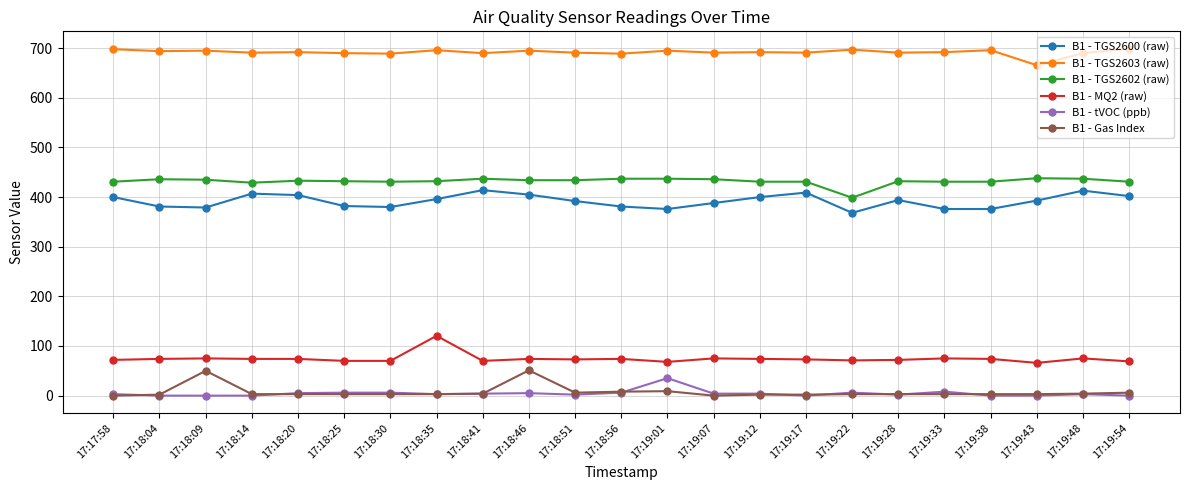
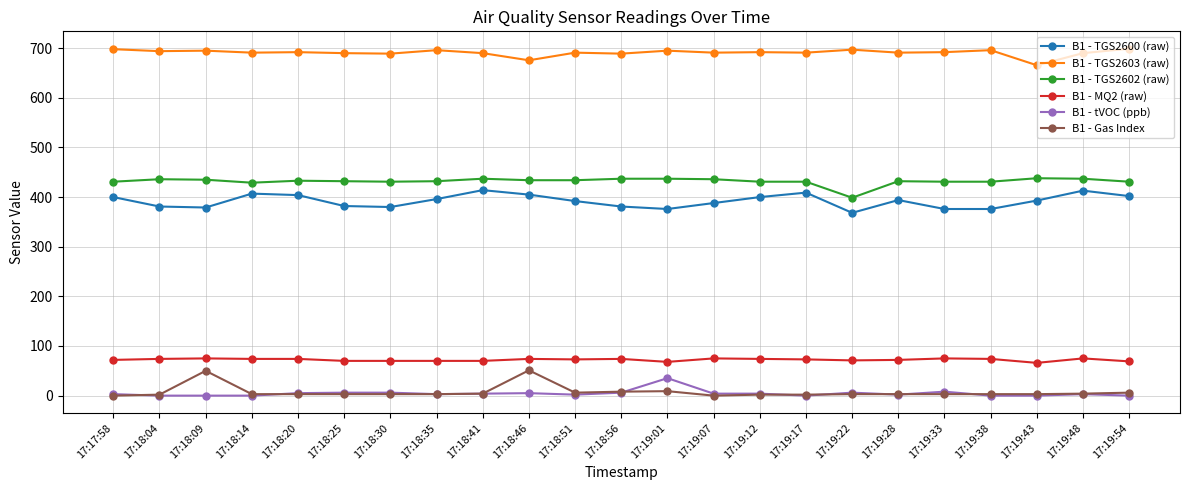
  {
    "B1 - TGS2600 (raw)": {
      "17:17:58": 400,
      "17:18:04": 380,
      "17:18:09": 380,
      "17:18:14": 410,
      "17:18:20": 400,
      "17:18:25": 380,
      "17:18:30": 380,
      "17:18:35": 400,
      "17:18:41": 410,
      "17:18:46": 410,
      "17:18:51": 390,
      "17:18:56": 380,
      "17:19:01": 380,
      "17:19:07": 390,
      "17:19:12": 400,
      "17:19:17": 410,
      "17:19:22": 370,
      "17:19:28": 390,
      "17:19:33": 380,
      "17:19:38": 380,
      "17:19:43": 390,
      "17:19:48": 410,
      "17:19:54": 400
    },
    "B1 - TGS2603 (raw)": {
      "17:17:58": 700,
      "17:18:04": 690,
      "17:18:09": 700,
      "17:18:14": 690,
      "17:18:20": 690,
      "17:18:25": 690,
      "17:18:30": 690,
      "17:18:35": 700,
      "17:18:41": 690,
-     "17:18:46": 700,
+     "17:18:46": 680,
      "17:18:51": 690,
      "17:18:56": 690,
      "17:19:01": 700,
      "17:19:07": 690,
      "17:19:12": 690,
      "17:19:17": 690,
      "17:19:22": 700,
      "17:19:28": 690,
      "17:19:33": 690,
      "17:19:38": 700
    },
    "B1 - TGS2602 (raw)": {
      "17:17:58": 430,
      "17:18:04": 440,
      "17:18:09": 440,
      "17:18:14": 430,
      "17:18:20": 430,
      "17:18:25": 430,
      "17:18:30": 430,
      "17:18:35": 430,
      "17:18:41": 440,
      "17:18:46": 430,
      "17:18:51": 430,
      "17:18:56": 440,
      "17:19:01": 440,
      "17:19:07": 440,
      "17:19:12": 430,
      "17:19:17": 430,
      "17:19:22": 400,
      "17:19:28": 430,
      "17:19:33": 430,
      "17:19:38": 430,
      "17:19:43": 440,
      "17:19:48": 440,
      "17:19:54": 430
    },
    "B1 - MQ2 (raw)": {
      "17:17:58": 70,
      "17:18:04": 70,
      "17:18:09": 80,
      "17:18:14": 70,
      "17:18:20": 70,
      "17:18:25": 70,
      "17:18:30": 70,
-     "17:18:35": 120,
+     "17:18:35": 70,
      "17:18:41": 70,
      "17:18:46": 70,
      "17:18:51": 70,
      "17:18:56": 70,
      "17:19:01": 70,
      "17:19:07": 80,
      "17:19:12": 70,
      "17:19:17": 70,
      "17:19:22": 70,
      "17:19:28": 70,
      "17:19:33": 80,
      "17:19:38": 70,
      "17:19:43": 70,
      "17:19:48": 80,
      "17:19:54": 70
    },
    "B1 - tVOC (ppb)": {
      "17:18:09": 0,
      "17:18:46": 10,
      "17:19:01": 40,
      "17:19:54": 0
    },
    "B1 - Gas Index": {
      "17:18:09": 50,
      "17:18:46": 50,
      "17:19:01": 10,
      "17:19:54": 10
    }
  }
